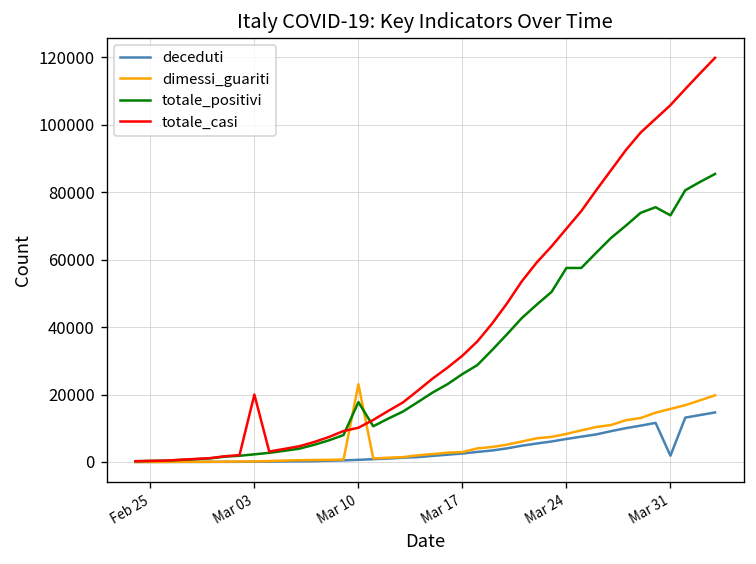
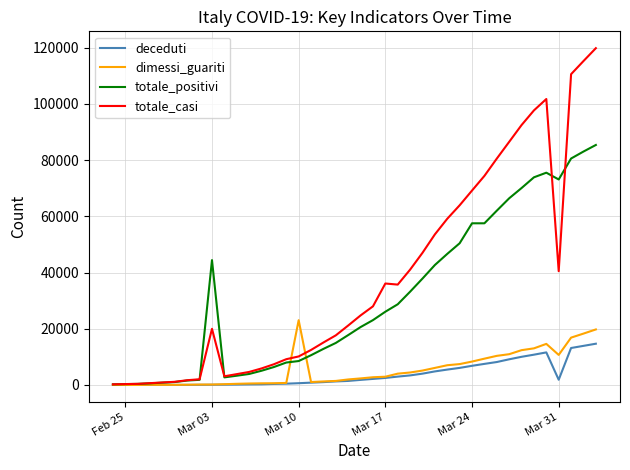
  {
    "deceduti": {
      "Mar 10": 1000,
      "Mar 24": 7000,
      "Mar 31": 2000
    },
    "dimessi_guariti": {
      "Mar 10": 23000,
      "Mar 24": 8000,
-     "Mar 31": 16000
+     "Mar 31": 11000
    },
    "totale_positivi": {
-     "Mar 03": 2000,
-     "Mar 10": 18000,
+     "Mar 03": 44000,
+     "Mar 10": 9000,
      "Mar 17": 26000,
      "Mar 24": 58000,
      "Mar 31": 73000
    },
    "totale_casi": {
      "Mar 03": 20000,
      "Mar 10": 10000,
-     "Mar 17": 32000,
+     "Mar 17": 36000,
      "Mar 24": 69000,
-     "Mar 31": 106000
+     "Mar 31": 40000
    }
  }
